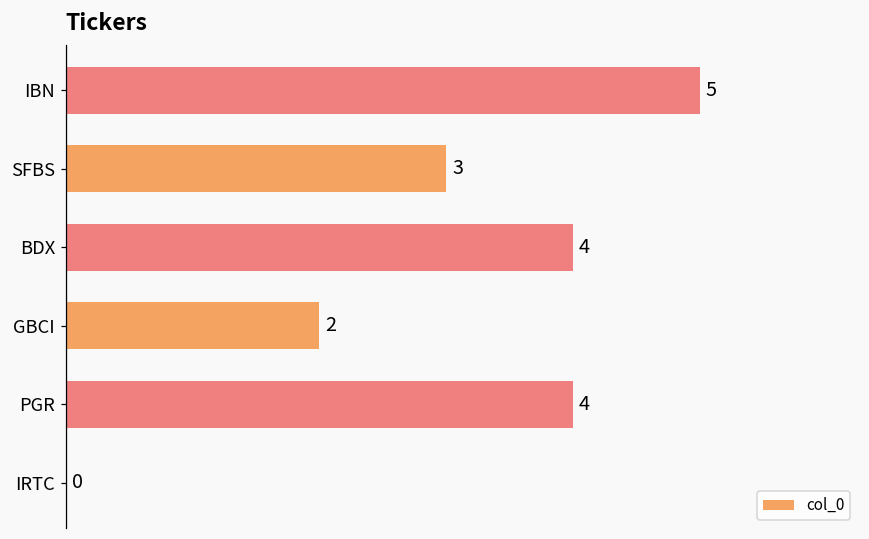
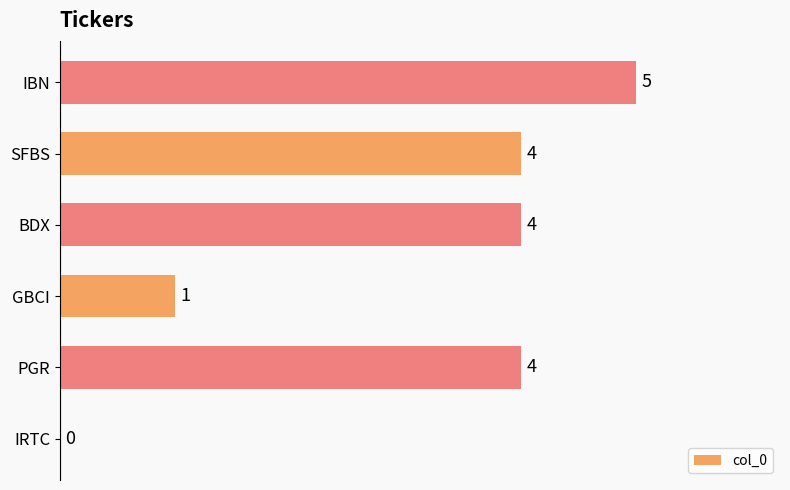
  {
    "IBN": 5,
-   "SFBS": 3,
+   "SFBS": 4,
    "BDX": 4,
-   "GBCI": 2,
+   "GBCI": 1,
    "PGR": 4,
    "IRTC": 0
  }
